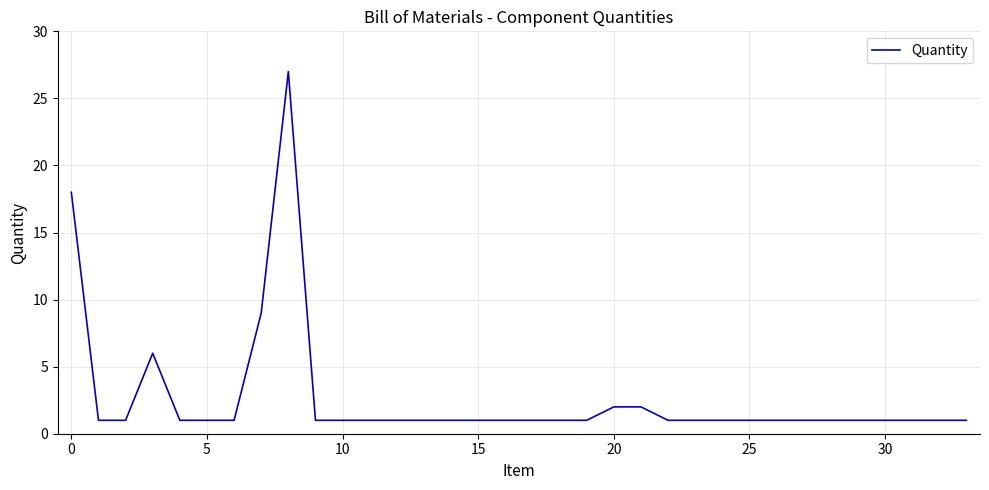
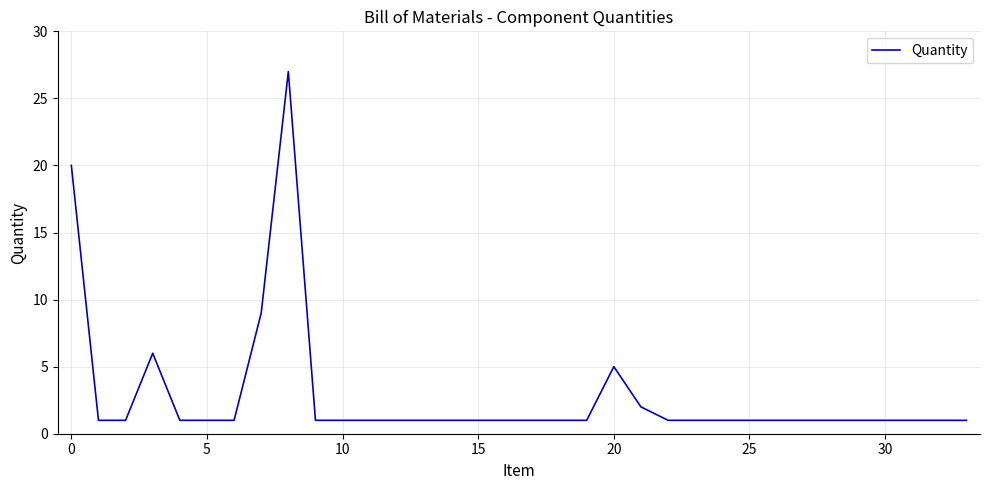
  {
-   "0": 18,
+   "0": 20,
    "5": 1,
    "10": 1,
    "15": 1,
-   "20": 2,
+   "20": 5,
    "25": 1,
    "30": 1
  }
